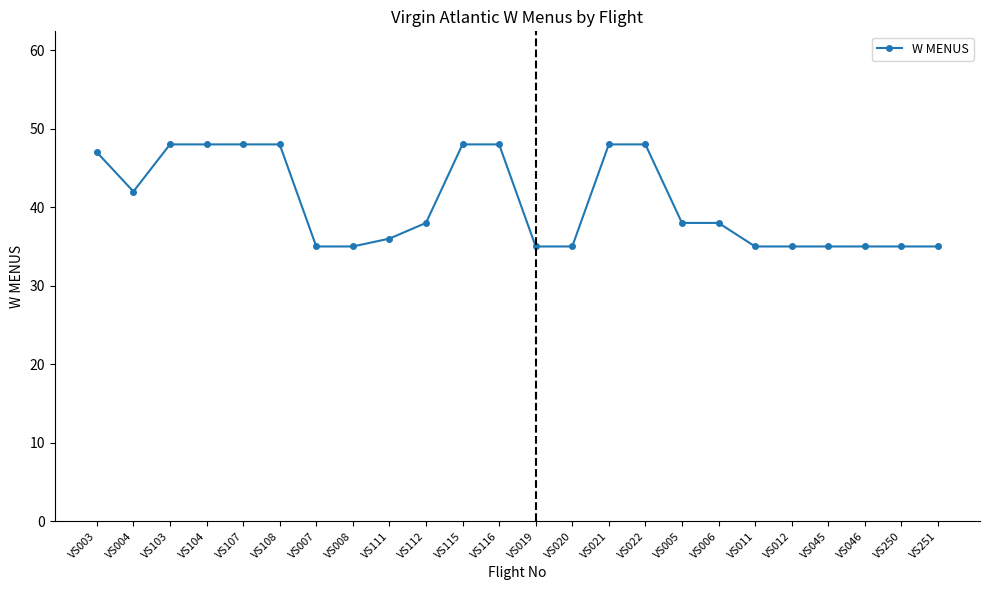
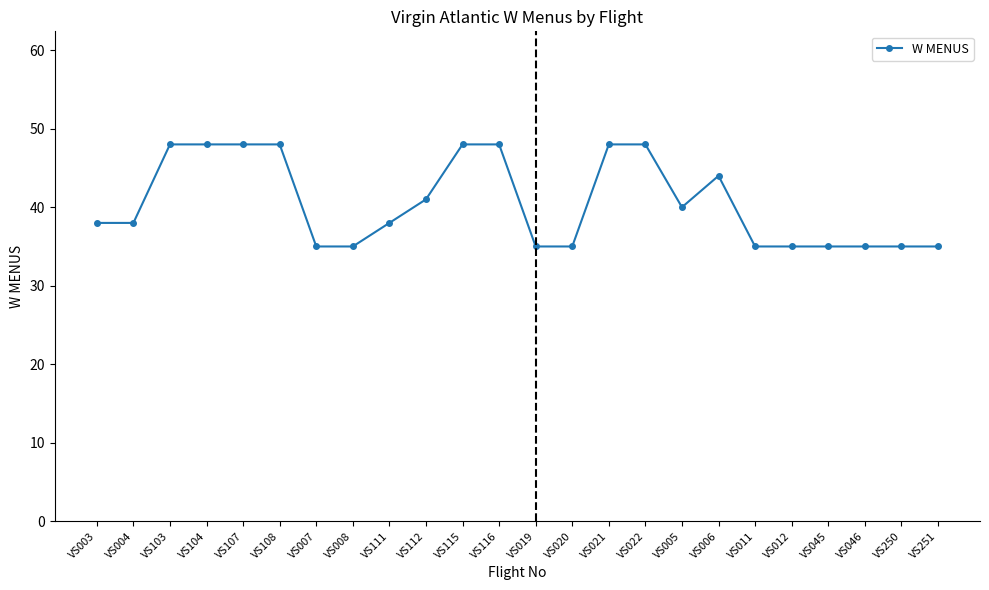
  {
-   "VS003": 47,
-   "VS004": 42,
+   "VS003": 38,
+   "VS004": 38,
    "VS103": 48,
    "VS104": 48,
    "VS107": 48,
    "VS108": 48,
    "VS007": 35,
    "VS008": 35,
-   "VS111": 36,
-   "VS112": 38,
+   "VS111": 38,
+   "VS112": 41,
    "VS115": 48,
    "VS116": 48,
    "VS019": 35,
    "VS020": 35,
    "VS021": 48,
    "VS022": 48,
-   "VS005": 38,
-   "VS006": 38,
+   "VS005": 40,
+   "VS006": 44,
    "VS011": 35,
    "VS012": 35,
    "VS045": 35,
    "VS046": 35,
    "VS250": 35,
    "VS251": 35
  }
